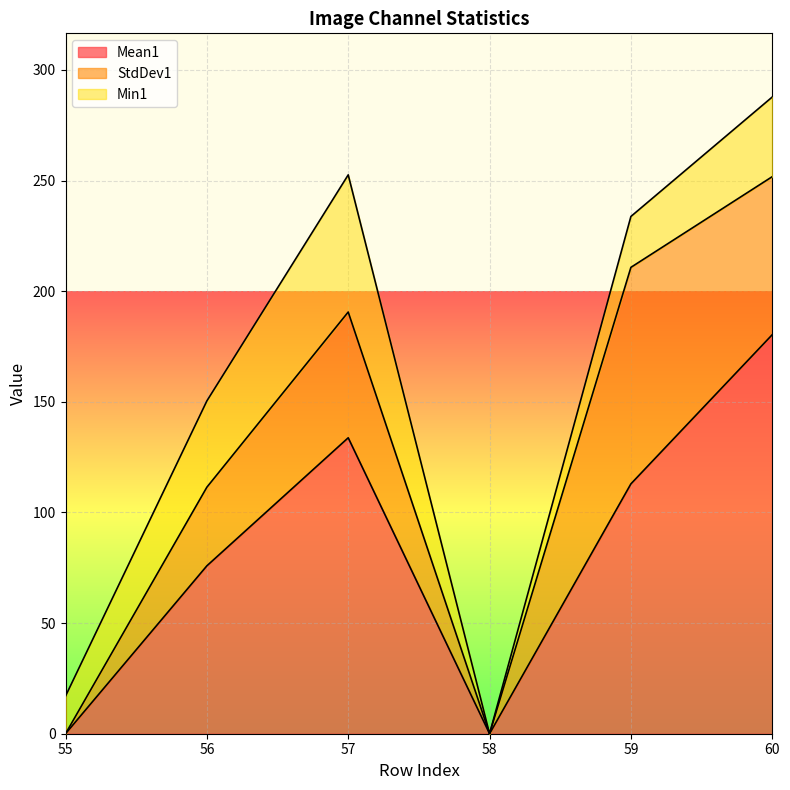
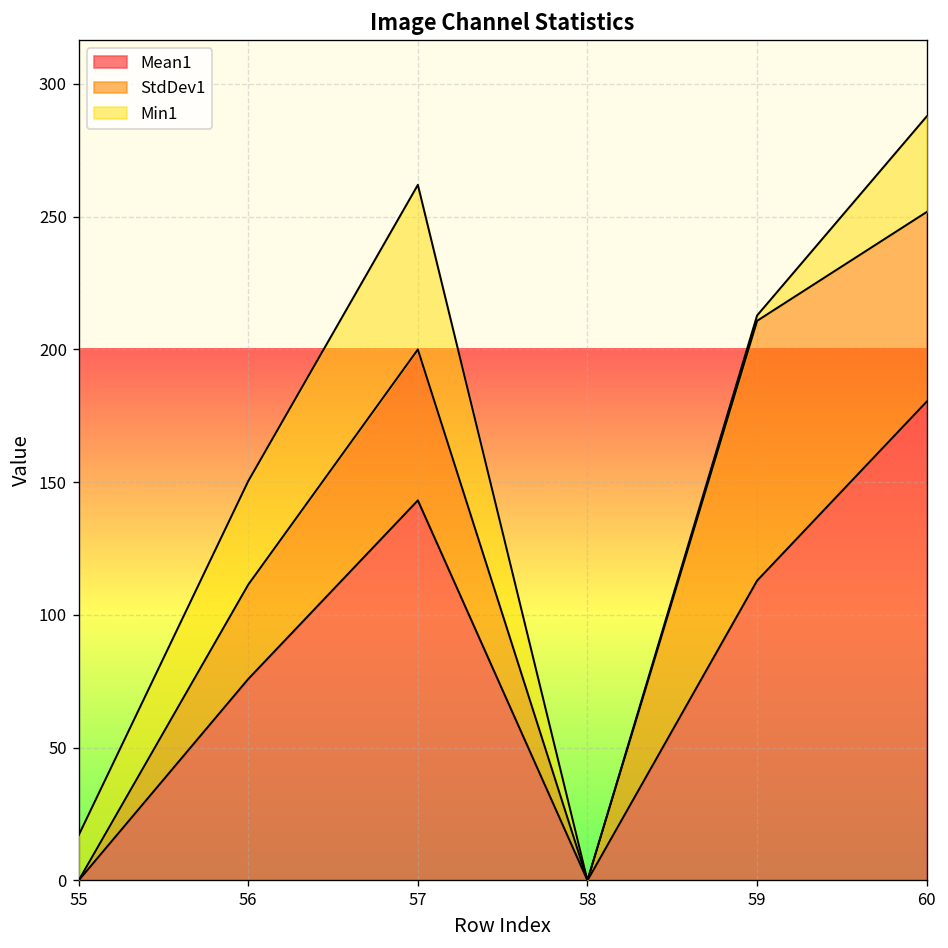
  {
    "Mean1": {
      "56": 76,
-     "57": 134,
+     "57": 143,
      "59": 113,
      "60": 180
    },
    "StdDev1": {
      "56": 36,
      "57": 57,
      "59": 98,
      "60": 71
    },
    "Min1": {
      "55": 17,
      "56": 39,
      "57": 62,
-     "59": 23,
+     "59": 2,
      "60": 36
    }
  }
